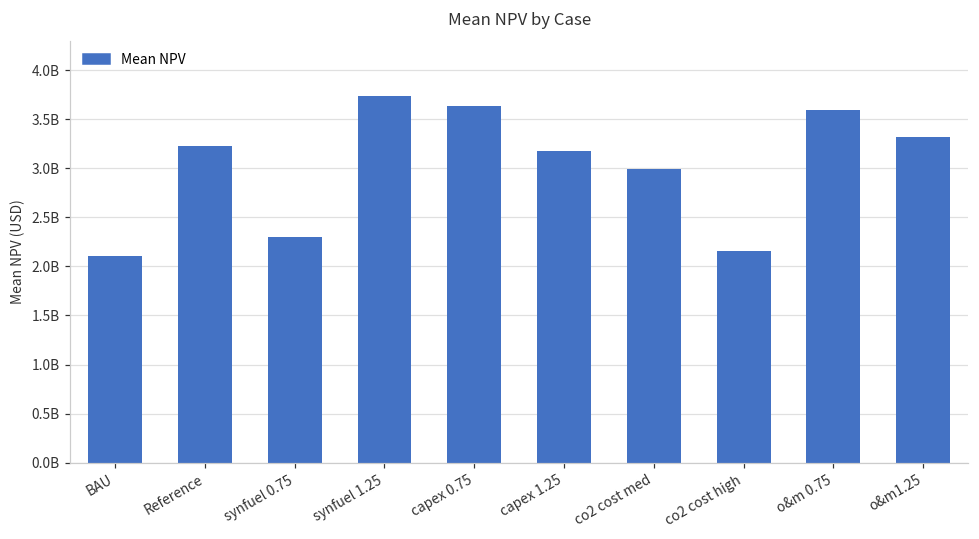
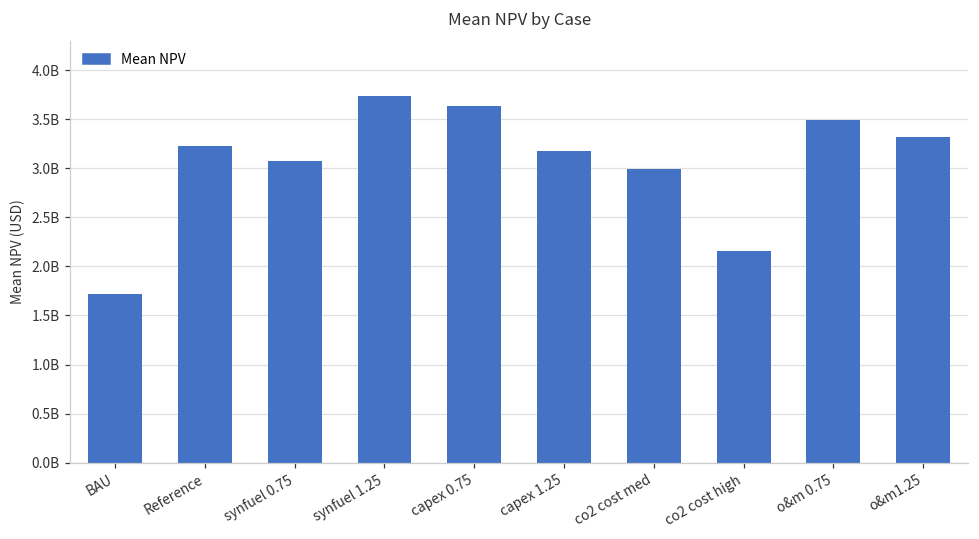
  {
-   "BAU": 2100000000,
+   "BAU": 1700000000,
    "Reference": 3200000000,
-   "synfuel 0.75": 2300000000,
+   "synfuel 0.75": 3100000000,
    "synfuel 1.25": 3700000000,
    "capex 0.75": 3600000000,
    "capex 1.25": 3200000000,
    "co2 cost med": 3000000000,
    "co2 cost high": 2200000000,
-   "o&m 0.75": 3600000000,
+   "o&m 0.75": 3500000000,
    "o&m1.25": 3300000000
  }
